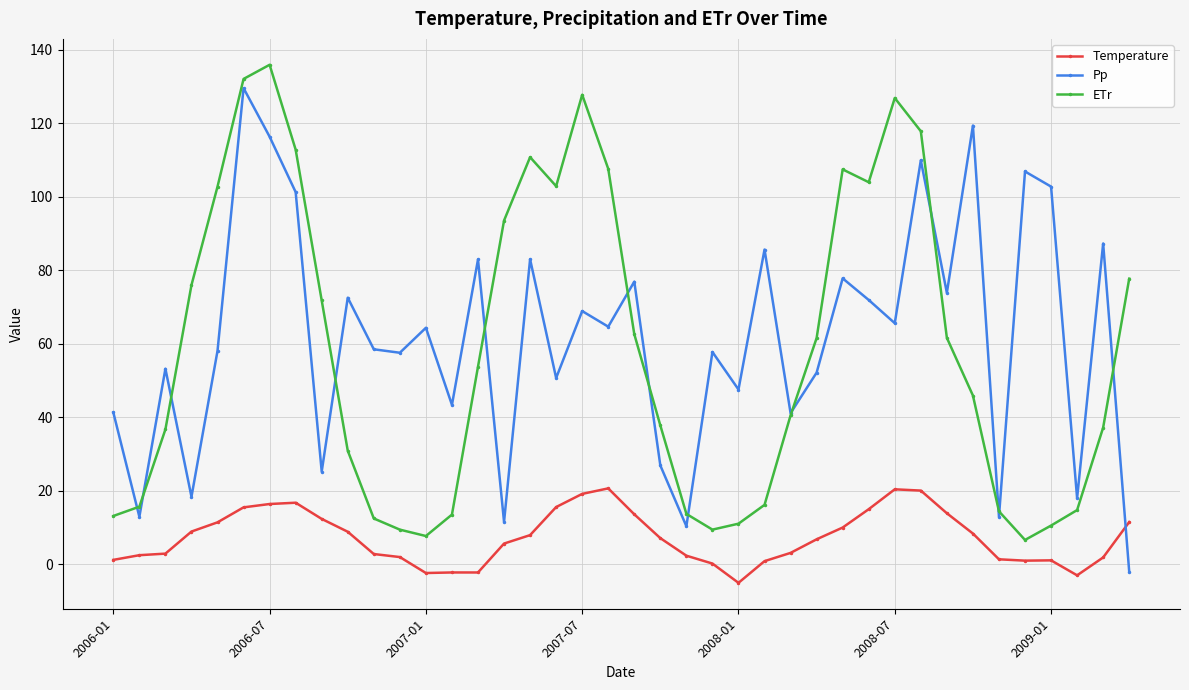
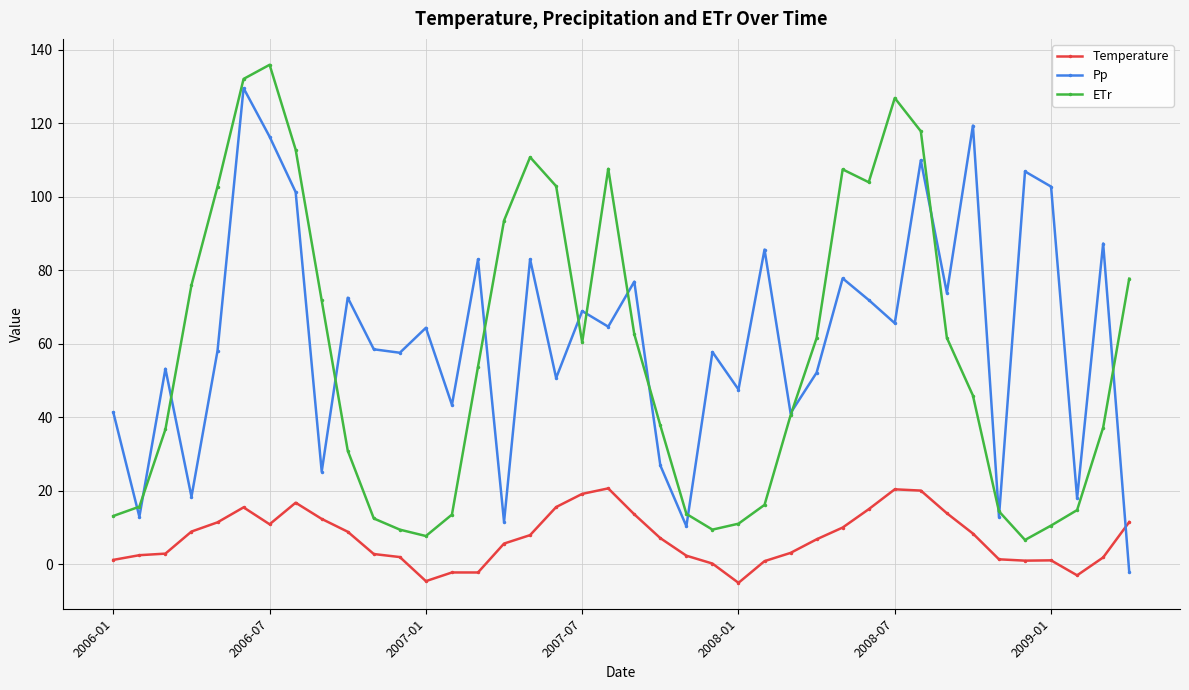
  {
    "Temperature": {
      "2006-01": 1,
-     "2006-07": 16,
-     "2007-01": -2,
+     "2006-07": 11,
+     "2007-01": -5,
      "2007-07": 19,
      "2008-01": -5,
      "2008-07": 20,
      "2009-01": 1
    },
    "Pp": {
      "2006-01": 41,
      "2006-07": 116,
      "2007-01": 64,
      "2007-07": 69,
      "2008-01": 47,
      "2008-07": 66,
      "2009-01": 103
    },
    "ETr": {
      "2006-01": 13,
      "2006-07": 136,
      "2007-01": 8,
-     "2007-07": 128,
+     "2007-07": 60,
      "2008-01": 11,
      "2008-07": 127,
      "2009-01": 10
    }
  }
